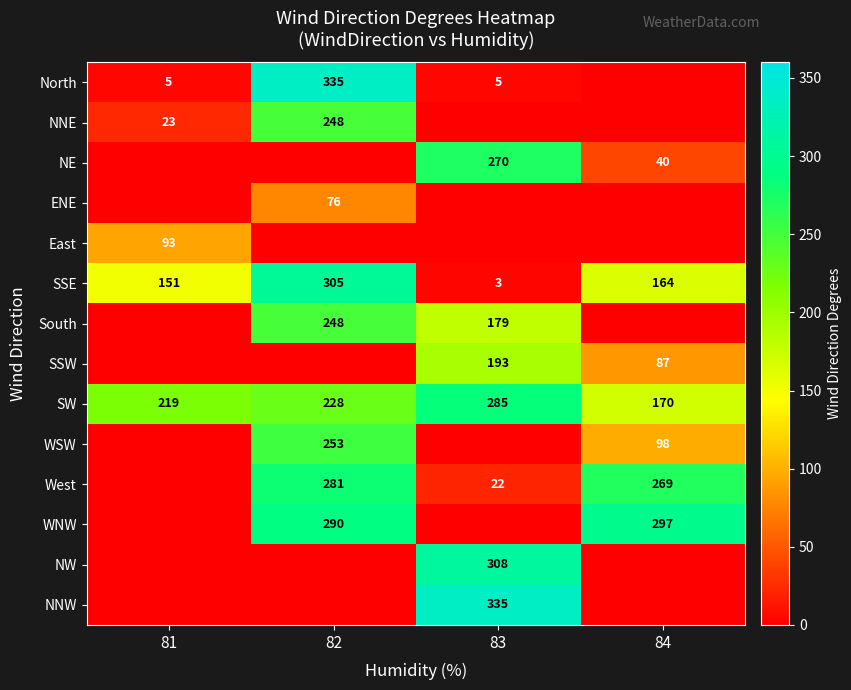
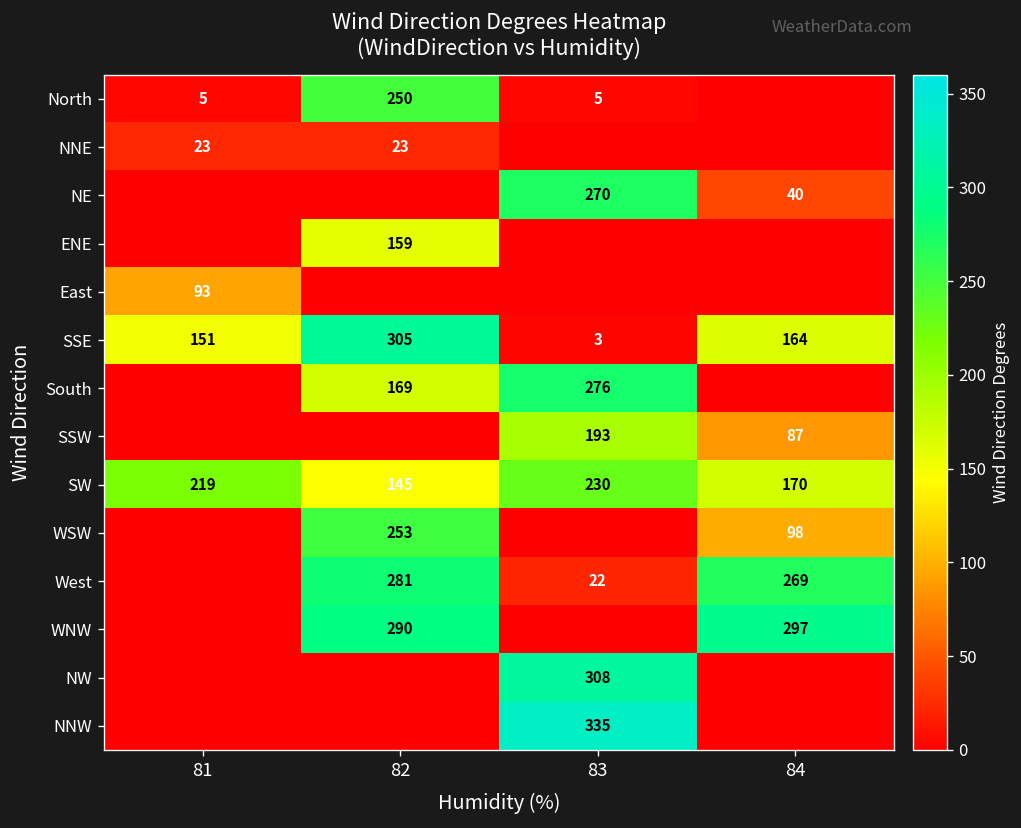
  {
    "North": {
      "81": 5,
-     "82": 335,
+     "82": 250,
      "83": 5
    },
    "NNE": {
      "81": 23,
-     "82": 248
+     "82": 23
    },
    "NE": {
      "83": 270,
      "84": 40
    },
    "ENE": {
-     "82": 76
+     "82": 159
    },
    "East": {
      "81": 93
    },
    "SSE": {
      "81": 151,
      "82": 305,
      "83": 3,
      "84": 164
    },
    "South": {
-     "82": 248,
-     "83": 179
+     "82": 169,
+     "83": 276
    },
    "SSW": {
      "83": 193,
      "84": 87
    },
    "SW": {
      "81": 219,
-     "82": 228,
-     "83": 285,
+     "82": 145,
+     "83": 230,
      "84": 170
    },
    "WSW": {
      "82": 253,
      "84": 98
    },
    "West": {
      "82": 281,
      "83": 22,
      "84": 269
    },
    "WNW": {
      "82": 290,
      "84": 297
    },
    "NW": {
      "83": 308
    },
    "NNW": {
      "83": 335
    }
  }
